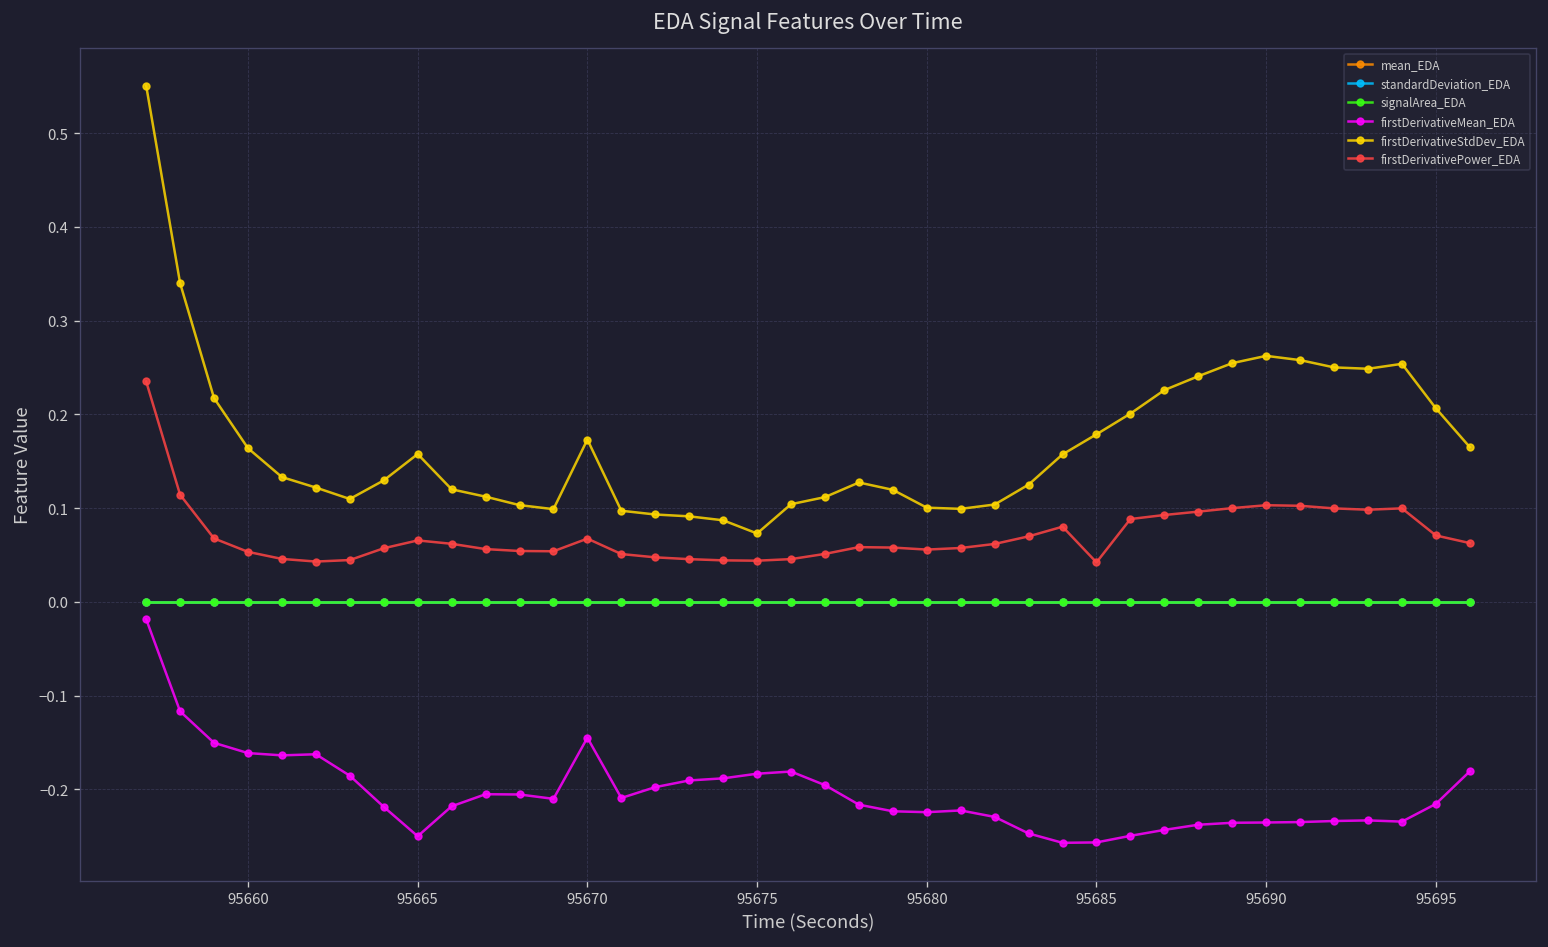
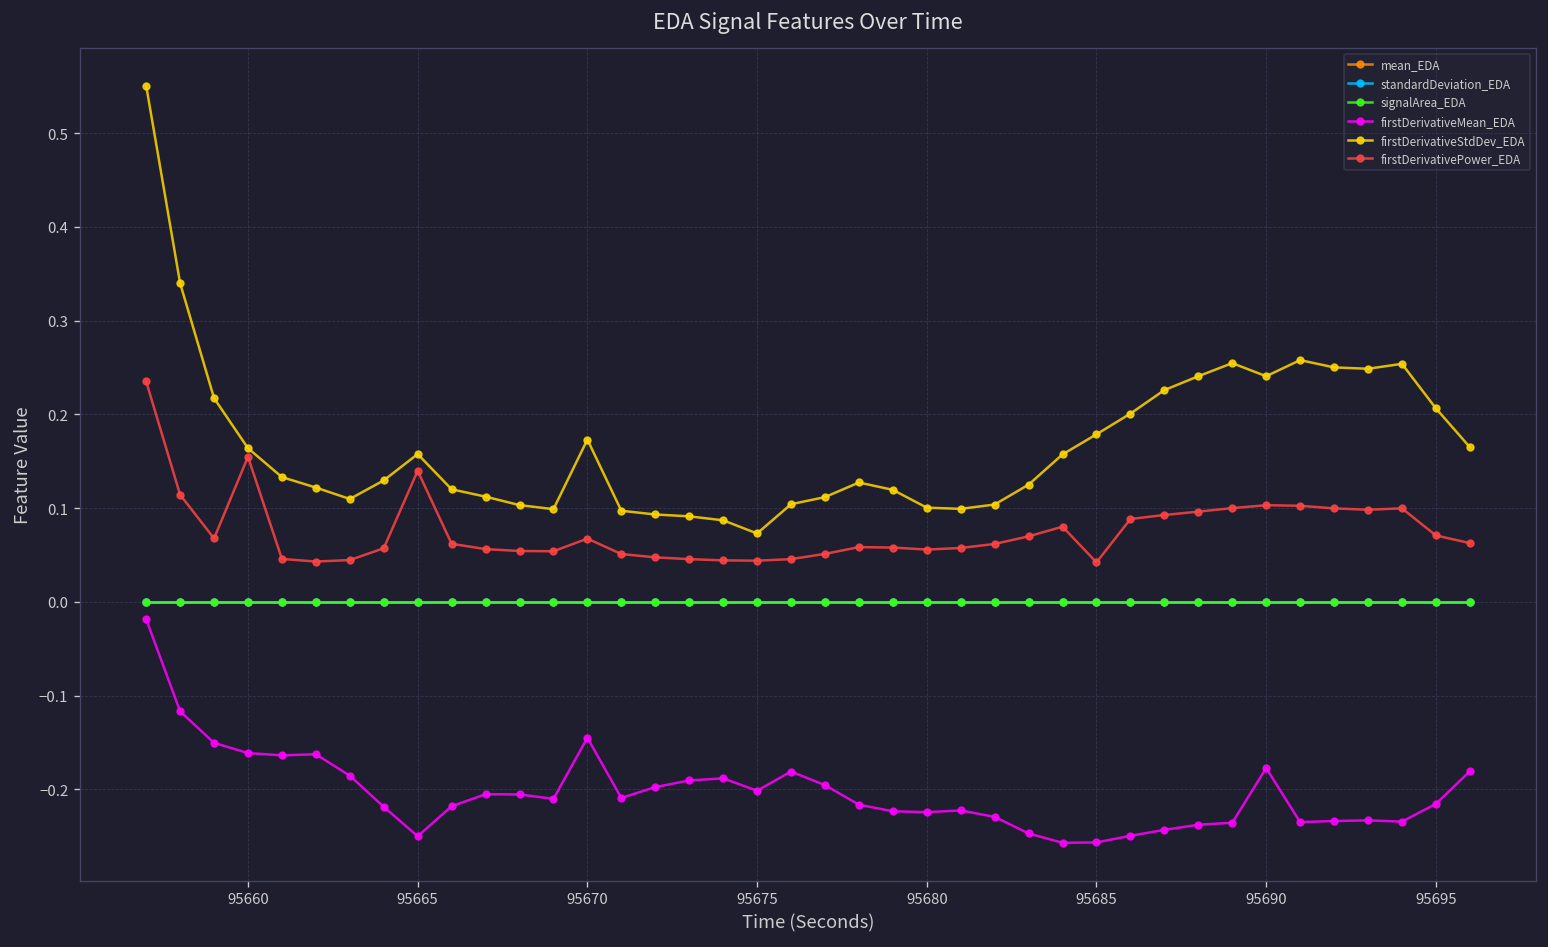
  {
    "signalArea_EDA": {
      "95660": 0.00,
      "95665": 0.00,
      "95670": 0.00,
      "95675": 0.00,
      "95680": 0.00,
      "95685": 0.00,
      "95690": 0.00,
      "95695": 0.00
    },
    "firstDerivativeMean_EDA": {
      "95660": -0.16,
      "95665": -0.25,
      "95670": -0.14,
-     "95675": -0.18,
+     "95675": -0.20,
      "95680": -0.22,
      "95685": -0.26,
-     "95690": -0.24,
+     "95690": -0.18,
      "95695": -0.22
    },
    "firstDerivativeStdDev_EDA": {
      "95660": 0.16,
      "95665": 0.16,
      "95670": 0.17,
      "95675": 0.07,
      "95680": 0.10,
      "95685": 0.18,
-     "95690": 0.26,
+     "95690": 0.24,
      "95695": 0.21
    },
    "firstDerivativePower_EDA": {
-     "95660": 0.05,
-     "95665": 0.07,
+     "95660": 0.15,
+     "95665": 0.14,
      "95670": 0.07,
      "95675": 0.04,
      "95680": 0.06,
      "95685": 0.04,
      "95690": 0.10,
      "95695": 0.07
    }
  }
